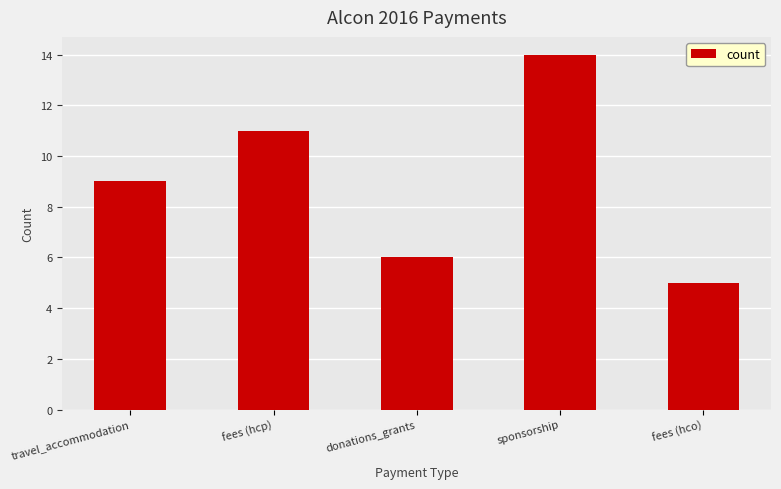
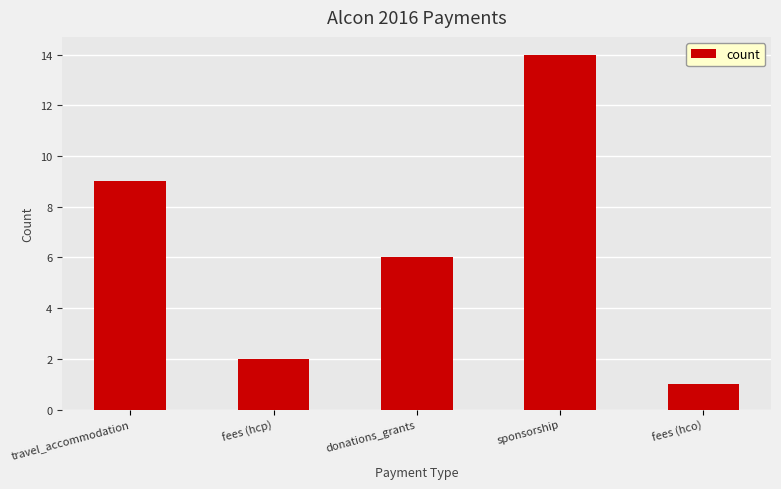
  {
    "travel_accommodation": 9,
-   "fees (hcp)": 11,
+   "fees (hcp)": 2,
    "donations_grants": 6,
    "sponsorship": 14,
-   "fees (hco)": 5
+   "fees (hco)": 1
  }
